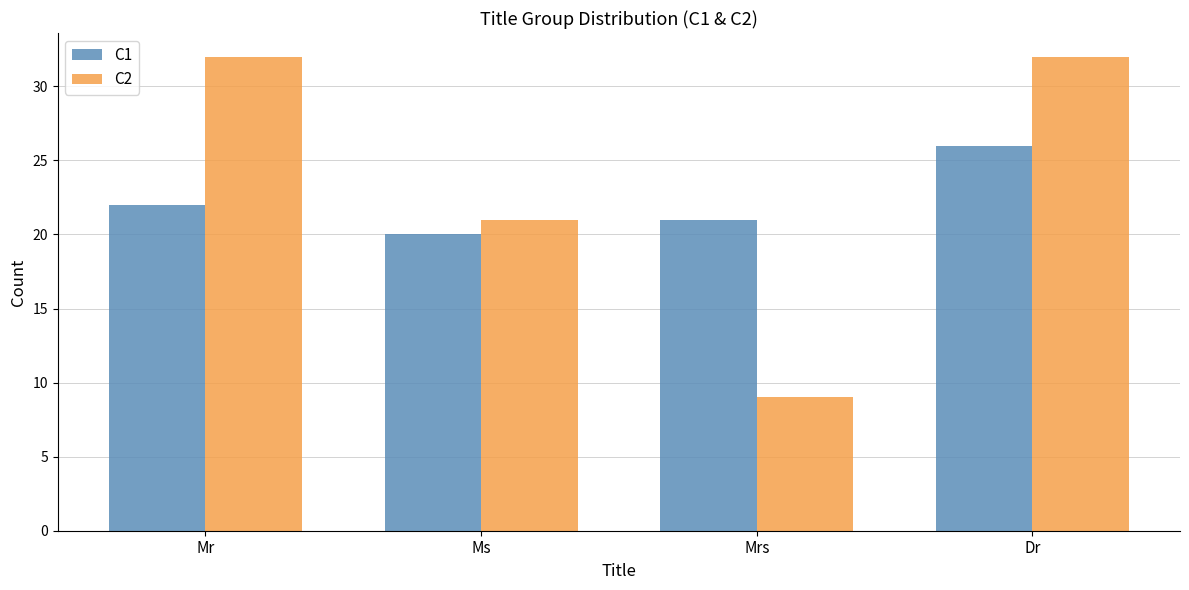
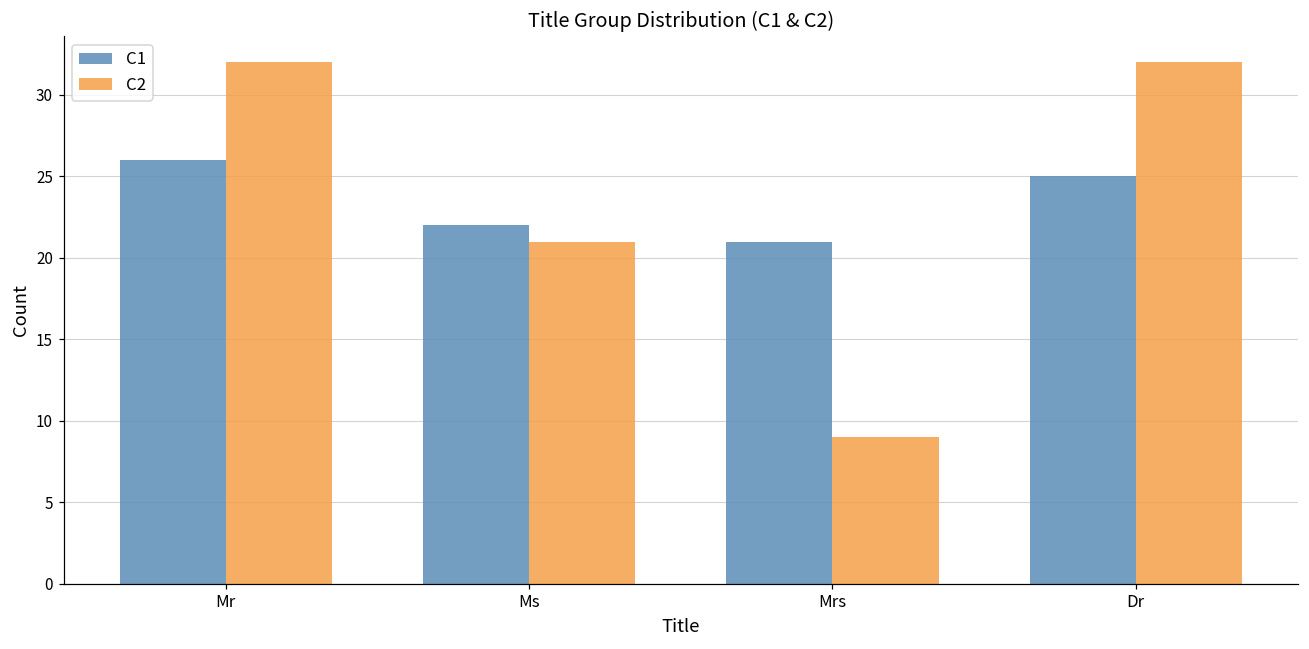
  {
    "C1": {
-     "Mr": 22,
-     "Ms": 20,
+     "Mr": 26,
+     "Ms": 22,
      "Mrs": 21,
-     "Dr": 26
+     "Dr": 25
    },
    "C2": {
      "Mr": 32,
      "Ms": 21,
      "Mrs": 9,
      "Dr": 32
    }
  }
